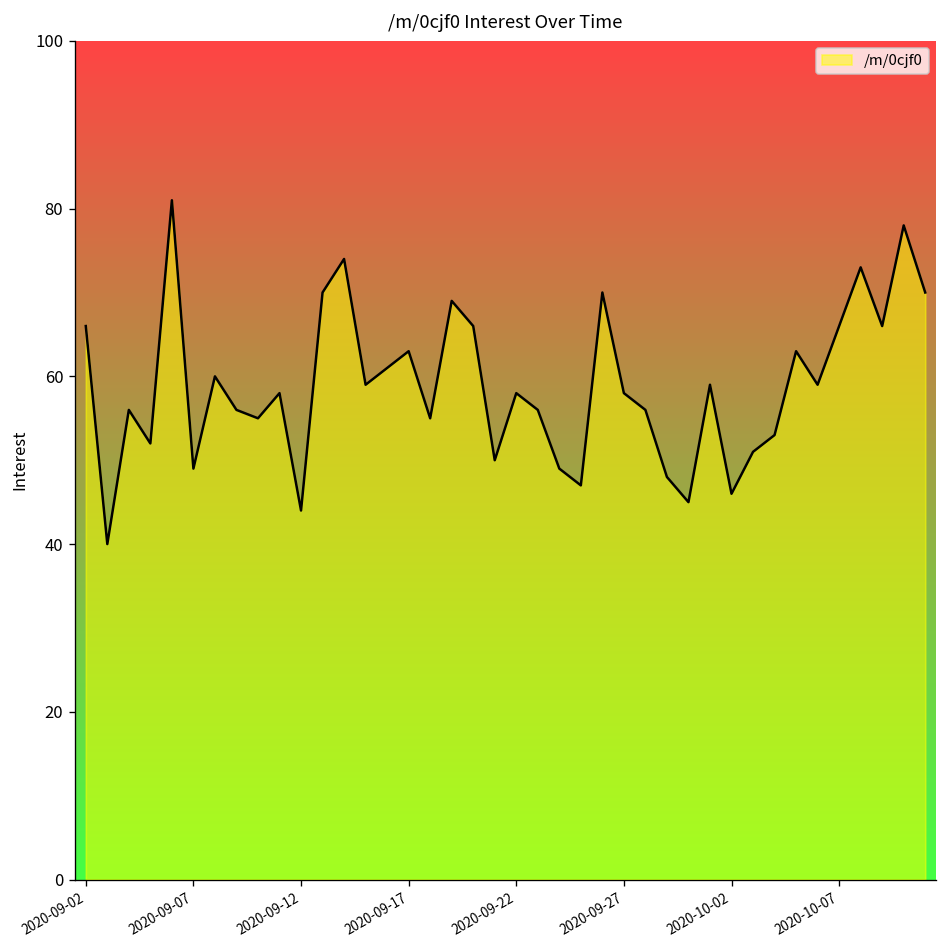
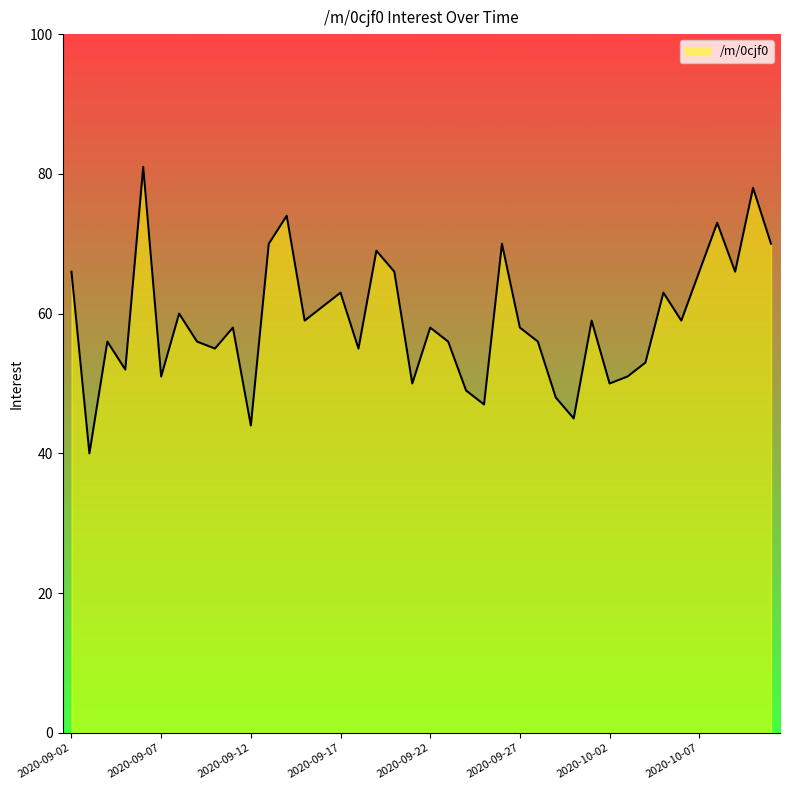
  {
    "2020-09-02": 66,
-   "2020-09-07": 49,
+   "2020-09-07": 51,
    "2020-09-12": 44,
    "2020-09-17": 63,
    "2020-09-22": 58,
    "2020-09-27": 58,
-   "2020-10-02": 46,
+   "2020-10-02": 50,
    "2020-10-07": 66
  }
